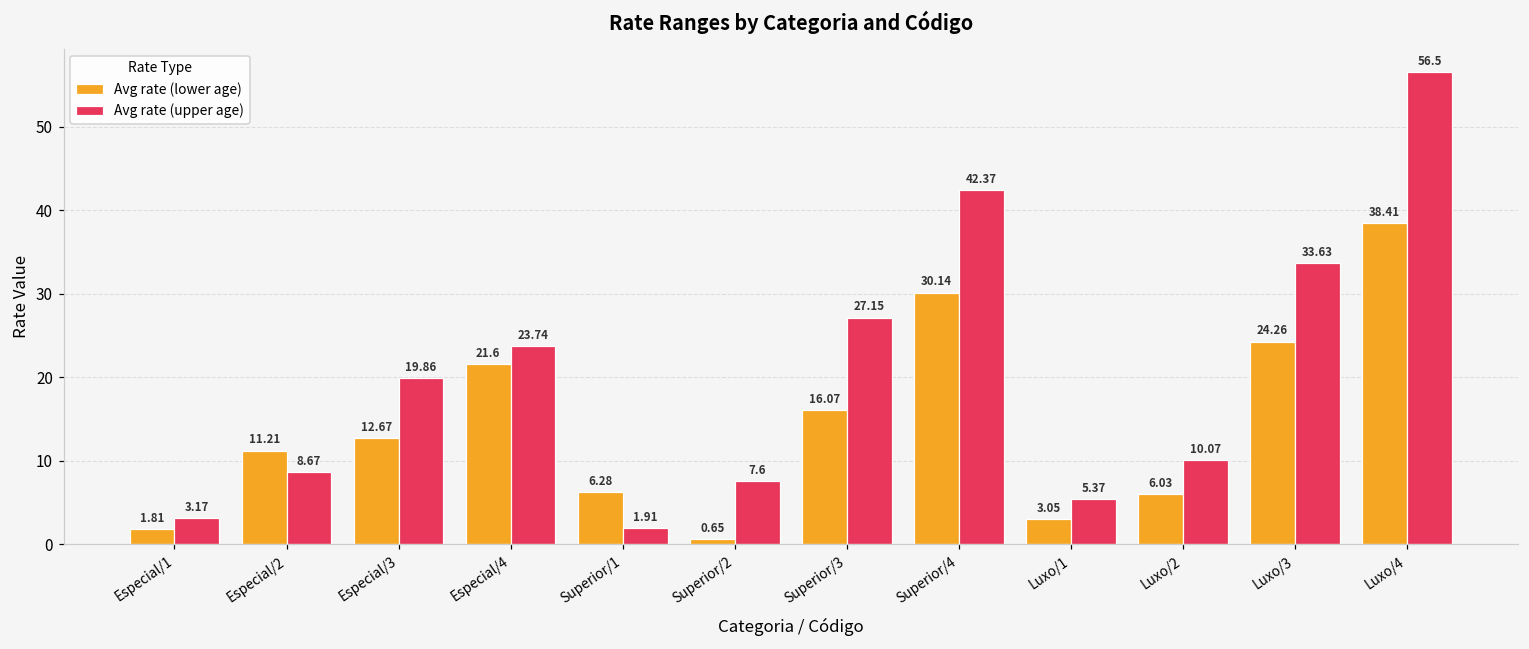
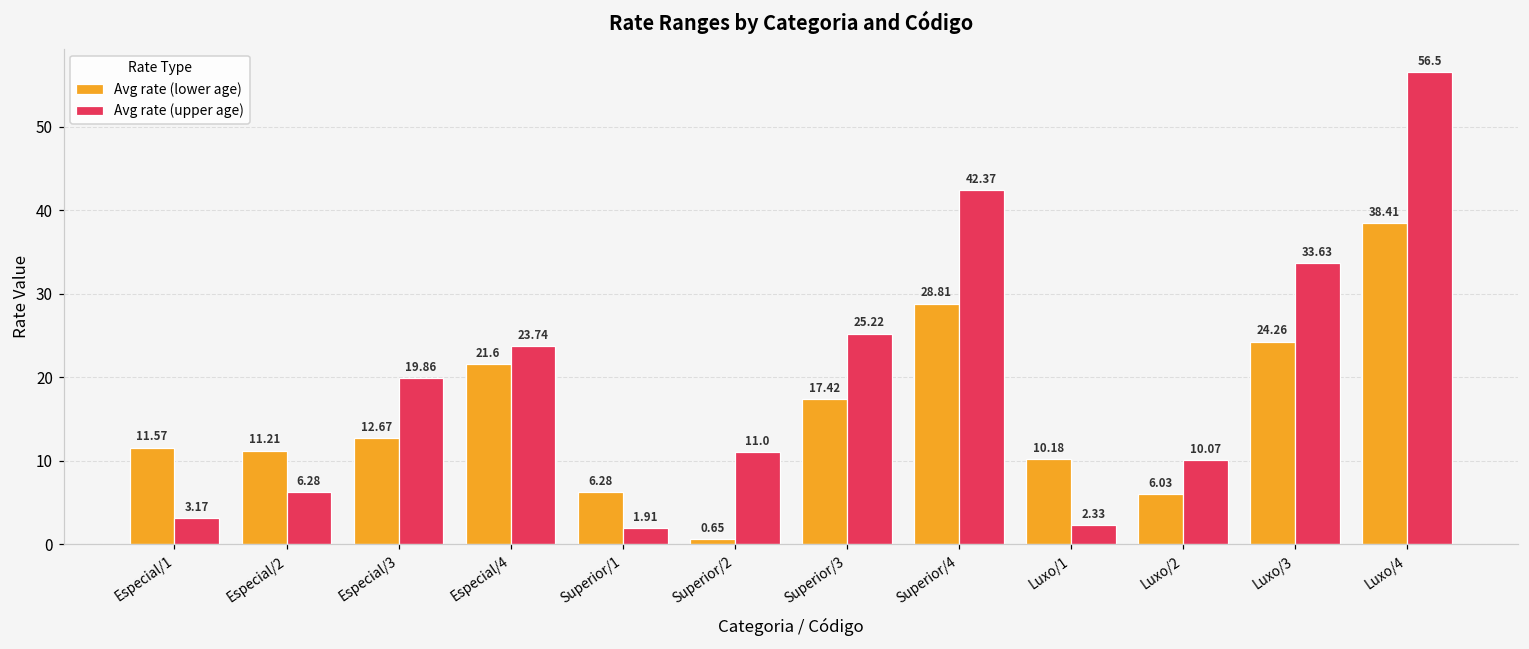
  {
    "Avg rate (lower age)": {
-     "Especial/1": 1.81,
+     "Especial/1": 11.57,
      "Especial/2": 11.21,
      "Especial/3": 12.67,
      "Especial/4": 21.6,
      "Superior/1": 6.28,
      "Superior/2": 0.65,
-     "Superior/3": 16.07,
-     "Superior/4": 30.14,
-     "Luxo/1": 3.05,
+     "Superior/3": 17.42,
+     "Superior/4": 28.81,
+     "Luxo/1": 10.18,
      "Luxo/2": 6.03,
      "Luxo/3": 24.26,
      "Luxo/4": 38.41
    },
    "Avg rate (upper age)": {
      "Especial/1": 3.17,
-     "Especial/2": 8.67,
+     "Especial/2": 6.28,
      "Especial/3": 19.86,
      "Especial/4": 23.74,
      "Superior/1": 1.91,
-     "Superior/2": 7.6,
-     "Superior/3": 27.15,
+     "Superior/2": 11.0,
+     "Superior/3": 25.22,
      "Superior/4": 42.37,
-     "Luxo/1": 5.37,
+     "Luxo/1": 2.33,
      "Luxo/2": 10.07,
      "Luxo/3": 33.63,
      "Luxo/4": 56.5
    }
  }
